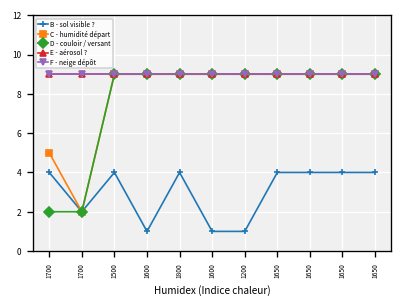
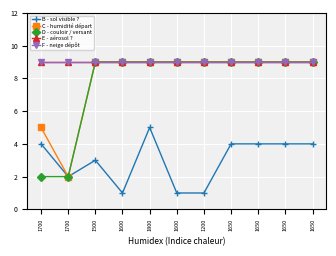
  {
    "B - sol visible ?": {
-     "1500": 4,
-     "1800": 4,
+     "1500": 3,
+     "1800": 5,
      "1200": 1
    }
  }
